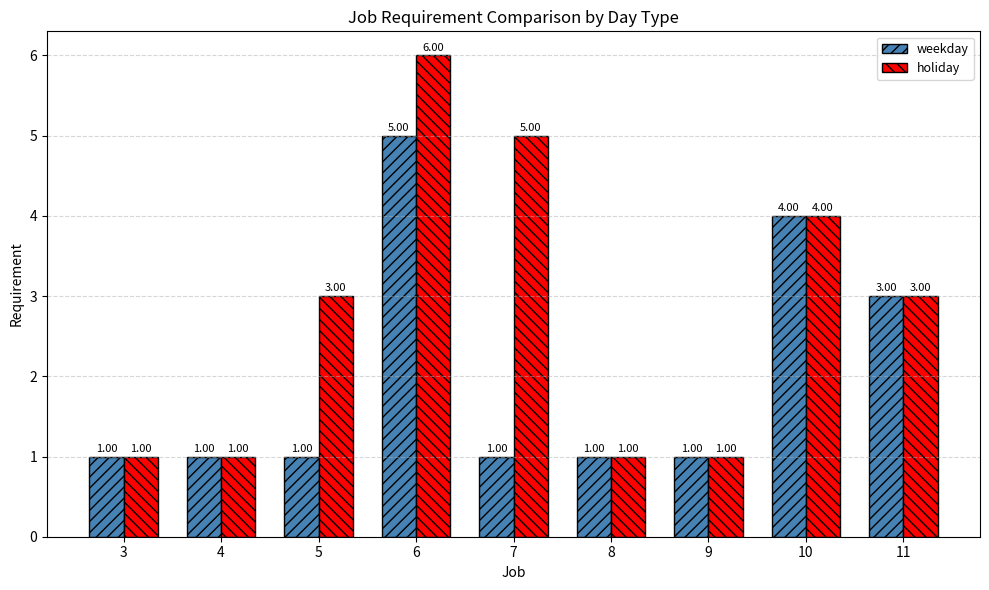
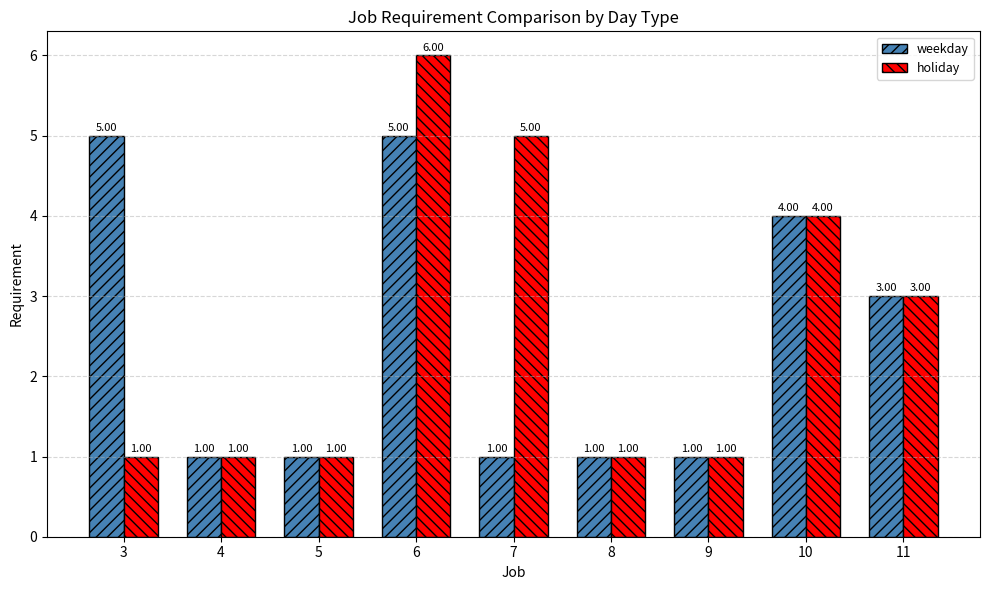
  {
    "weekday": {
-     "3": 1.00,
+     "3": 5.00,
      "4": 1.00,
      "5": 1.00,
      "6": 5.00,
      "7": 1.00,
      "8": 1.00,
      "9": 1.00,
      "10": 4.00,
      "11": 3.00
    },
    "holiday": {
      "3": 1.00,
      "4": 1.00,
-     "5": 3.00,
+     "5": 1.00,
      "6": 6.00,
      "7": 5.00,
      "8": 1.00,
      "9": 1.00,
      "10": 4.00,
      "11": 3.00
    }
  }
